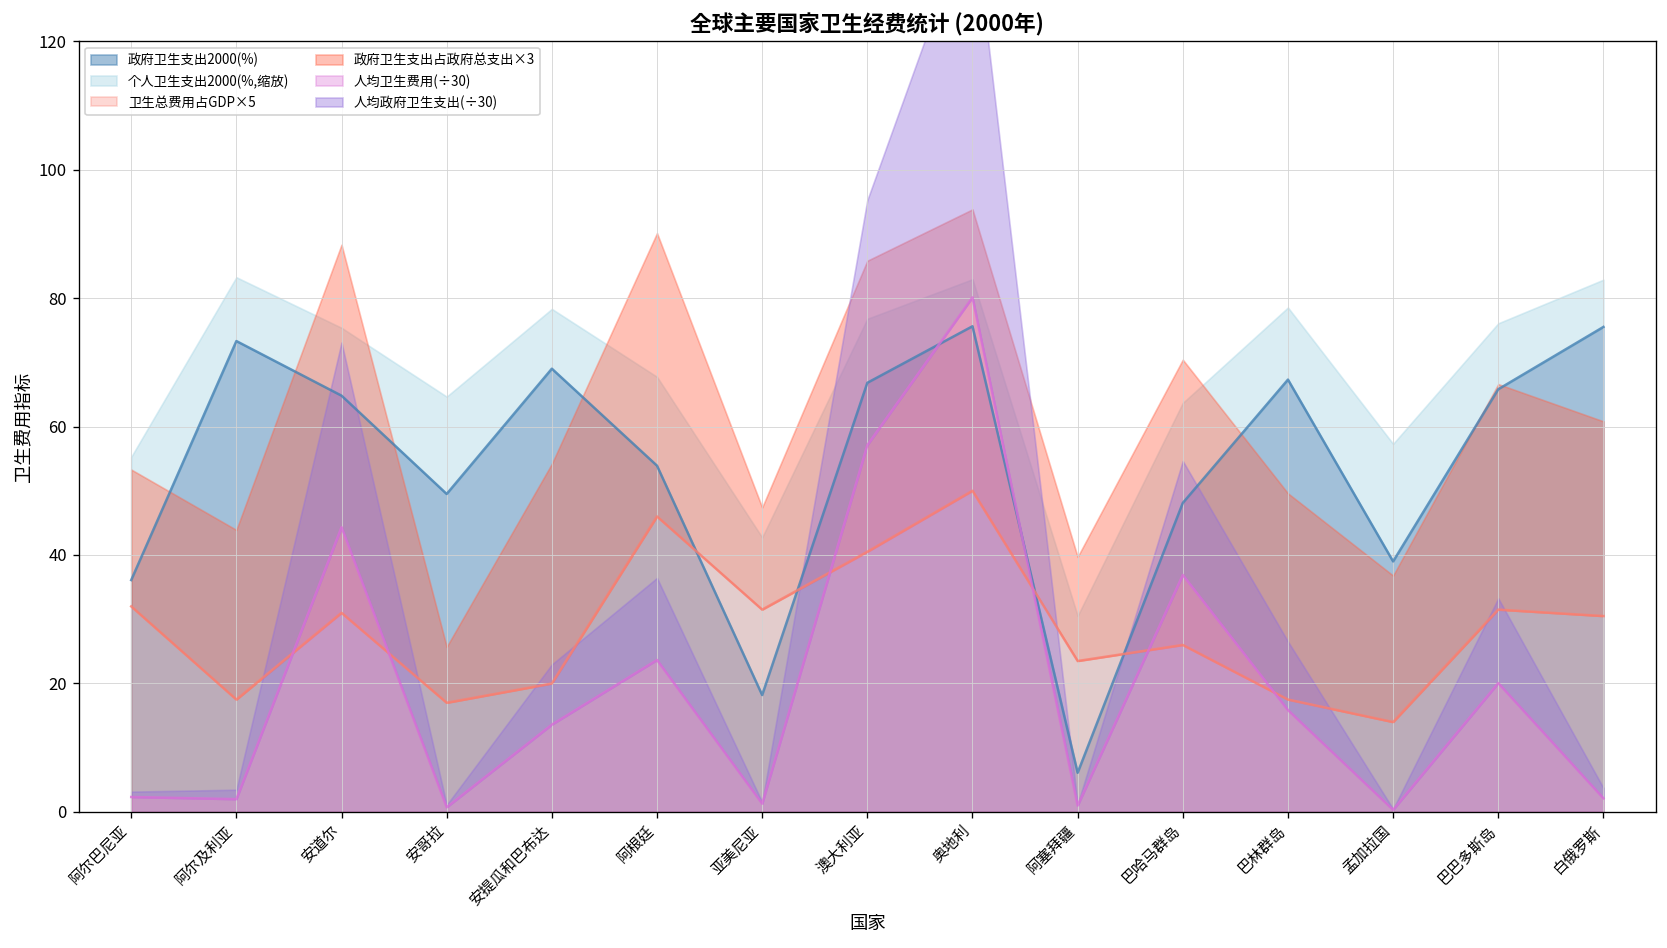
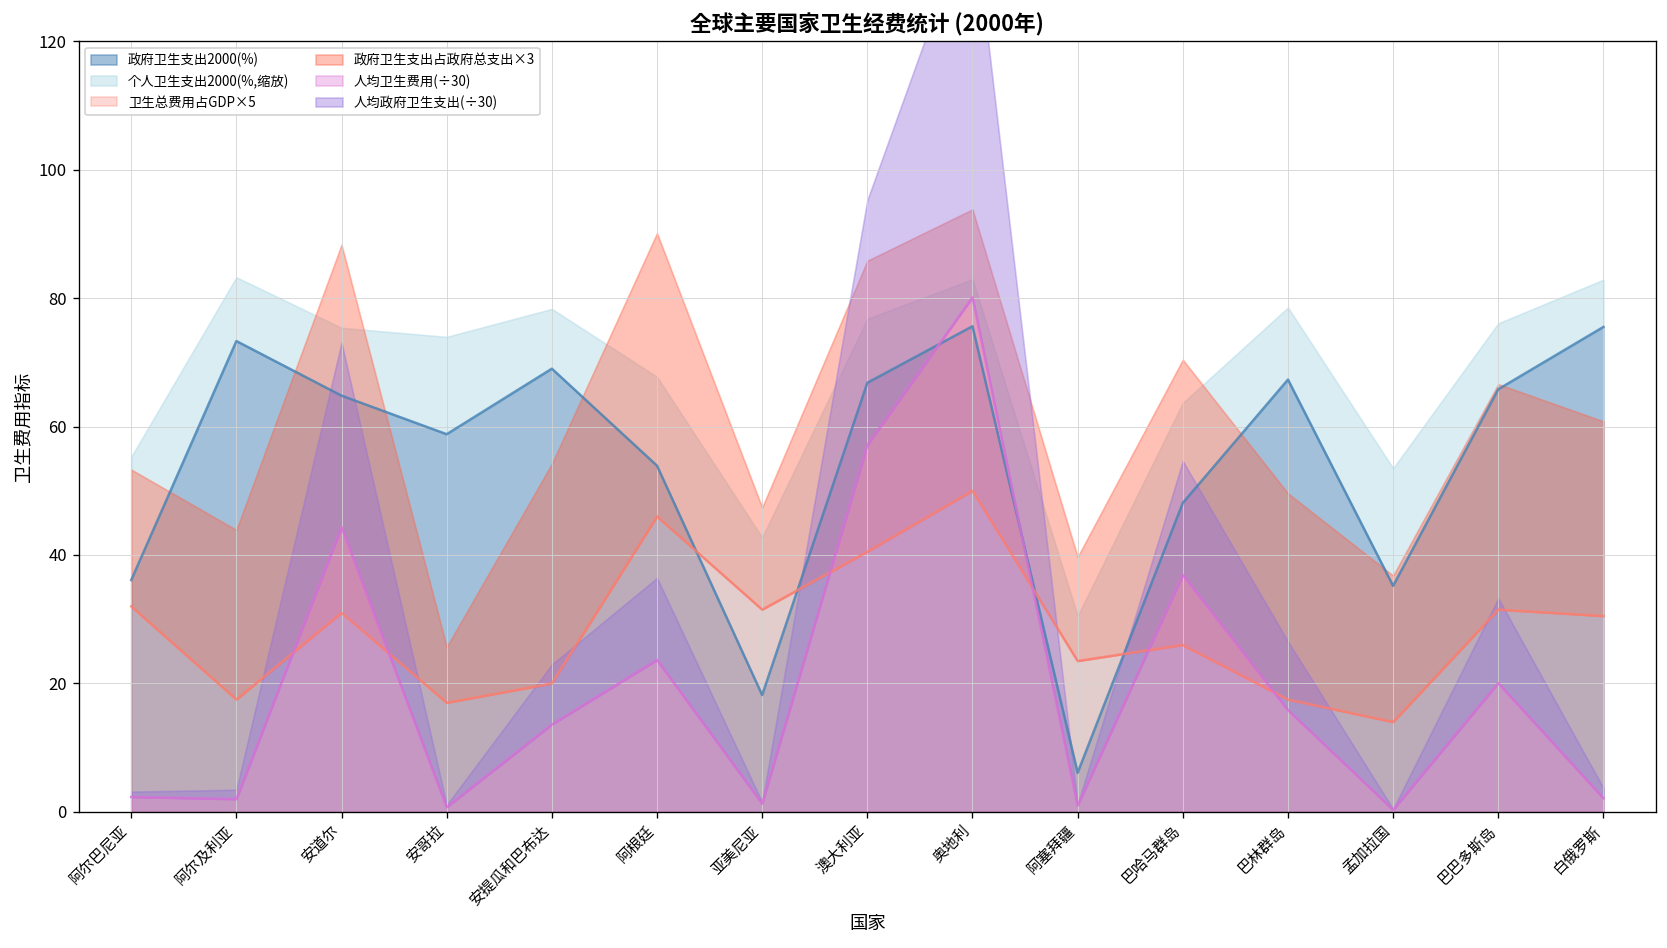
  {
    "政府卫生支出2000(%)": {
      "阿尔巴尼亚": 36,
      "阿尔及利亚": 73,
      "安道尔": 65,
-     "安哥拉": 50,
+     "安哥拉": 59,
      "安提瓜和巴布达": 69,
      "阿根廷": 54,
      "亚美尼亚": 18,
      "澳大利亚": 67,
      "奥地利": 76,
      "阿塞拜疆": 6,
      "巴哈马群岛": 48,
      "巴林群岛": 67,
-     "孟加拉国": 39,
+     "孟加拉国": 35,
      "巴巴多斯岛": 66,
      "白俄罗斯": 76
    }
  }
